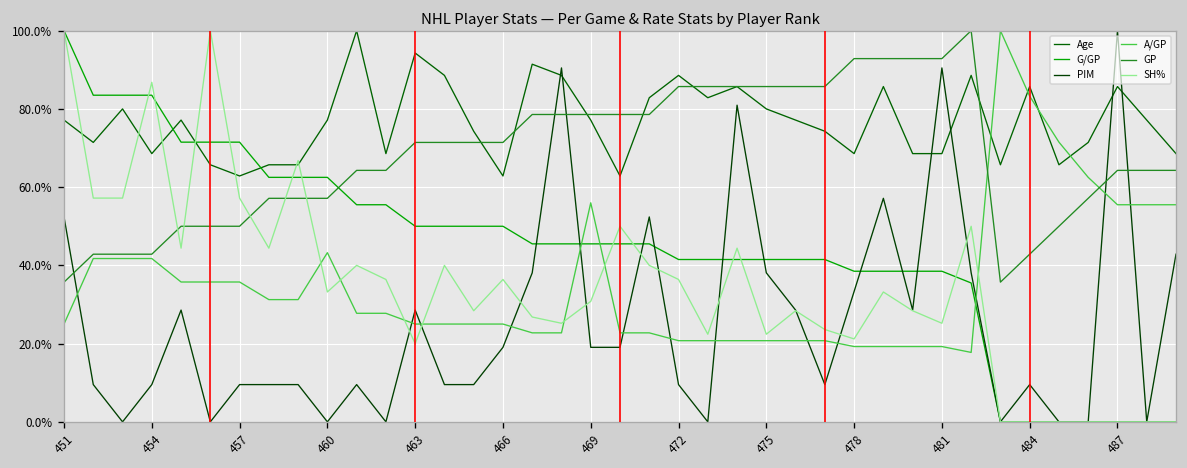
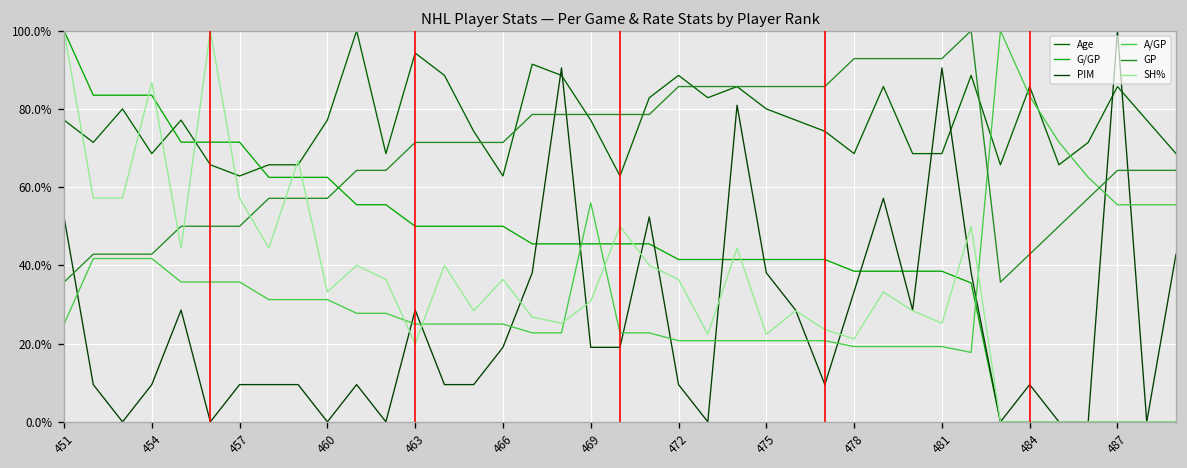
  {
    "A/GP": {
      "451": "25%",
      "454": "42%",
      "457": "36%",
-     "460": "43%",
+     "460": "31%",
      "463": "25%",
      "466": "25%",
      "469": "56%",
      "472": "21%",
      "475": "21%",
      "478": "19%",
      "481": "19%",
      "484": "83%",
      "487": "55%"
    },
    "SH%": {
      "454": "87%",
      "457": "57%",
      "460": "33%",
      "463": "20%",
      "466": "36%",
      "469": "31%",
      "472": "36%",
      "475": "22%",
      "478": "21%",
      "481": "25%"
    }
  }
